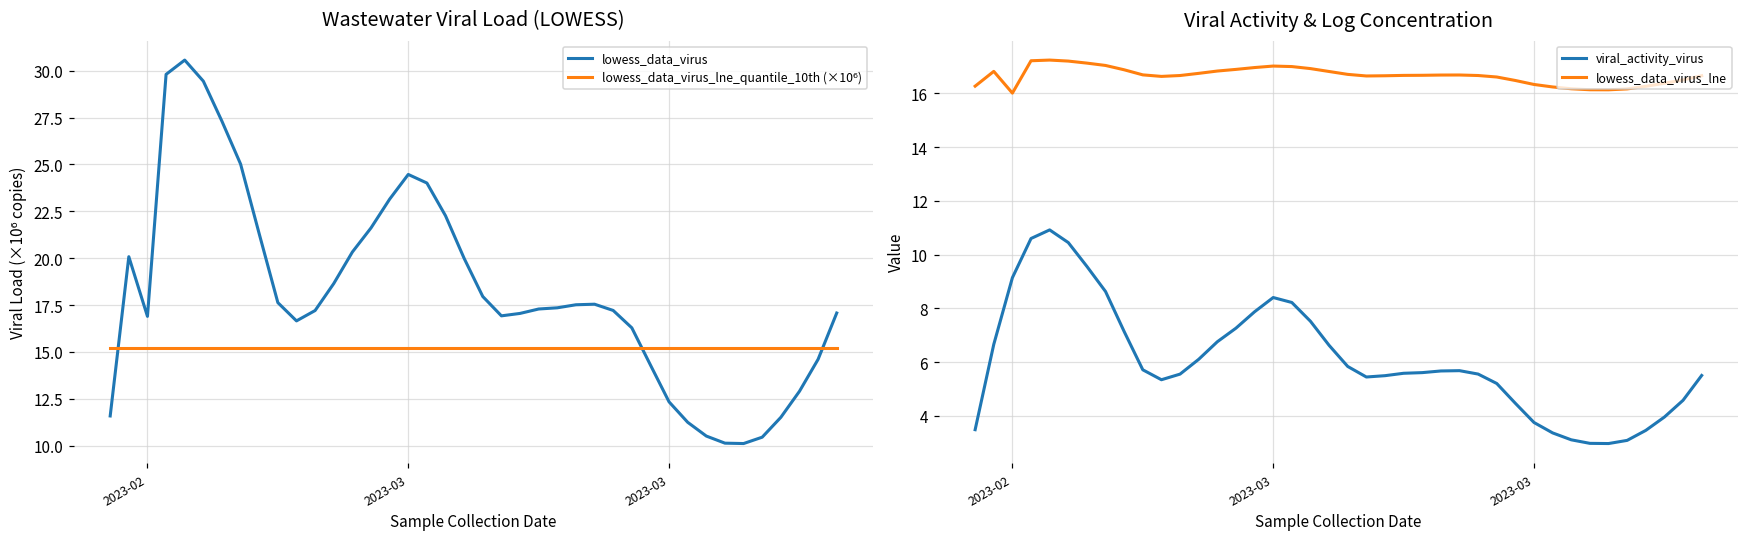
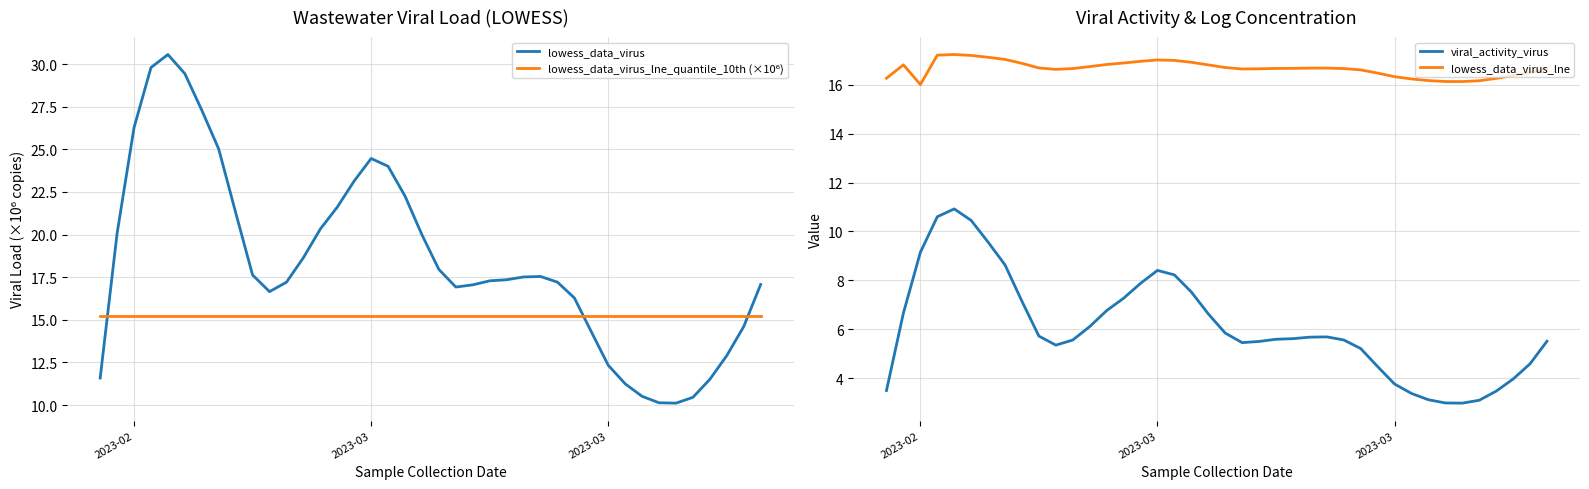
  {
    "Wastewater Viral Load (LOWESS)": {
      "lowess_data_virus": {
-       "2023-02": 16.9
+       "2023-02": 26.3
      },
      "lowess_data_virus_lne_quantile_10th (×10⁶)": {
        "2023-02": 15.2
      }
    },
    "Viral Activity & Log Concentration": {
      "viral_activity_virus": {
        "2023-02": 9.1
      },
      "lowess_data_virus_lne": {
        "2023-02": 16.0
      }
    }
  }
